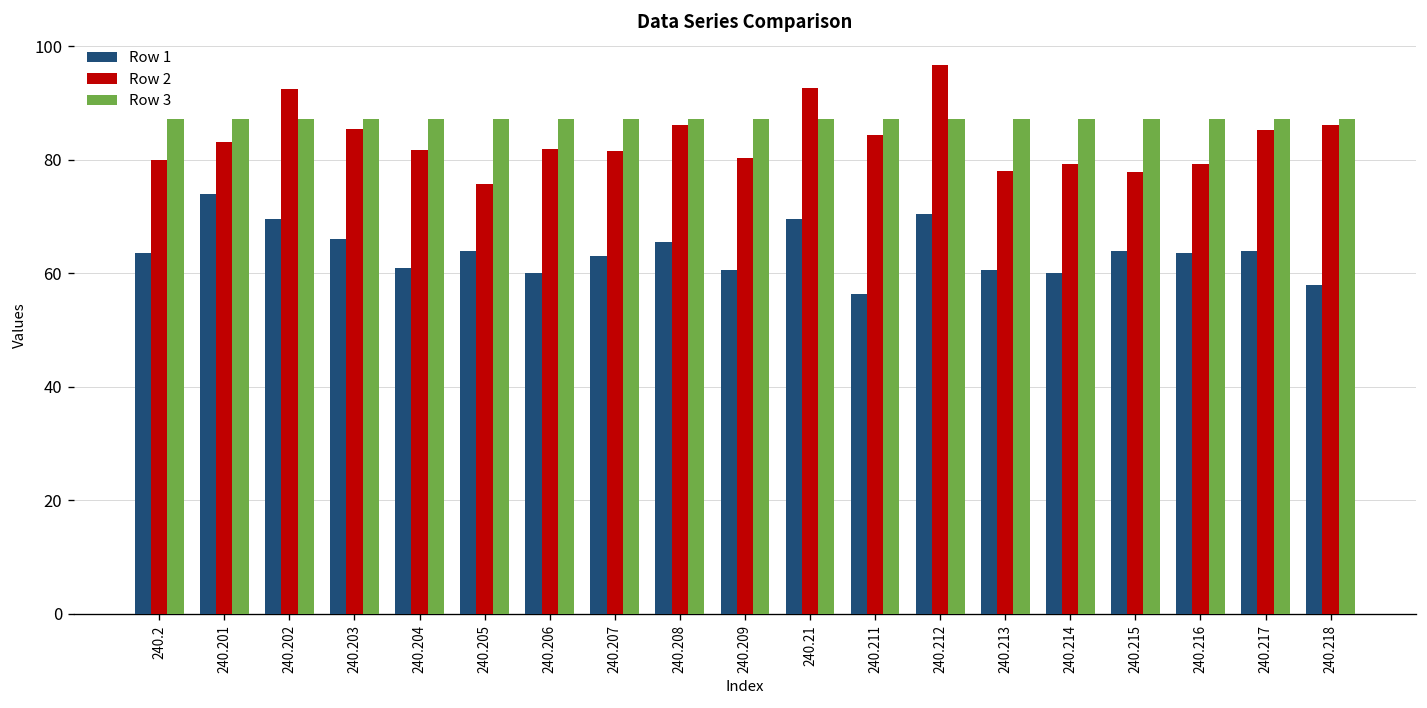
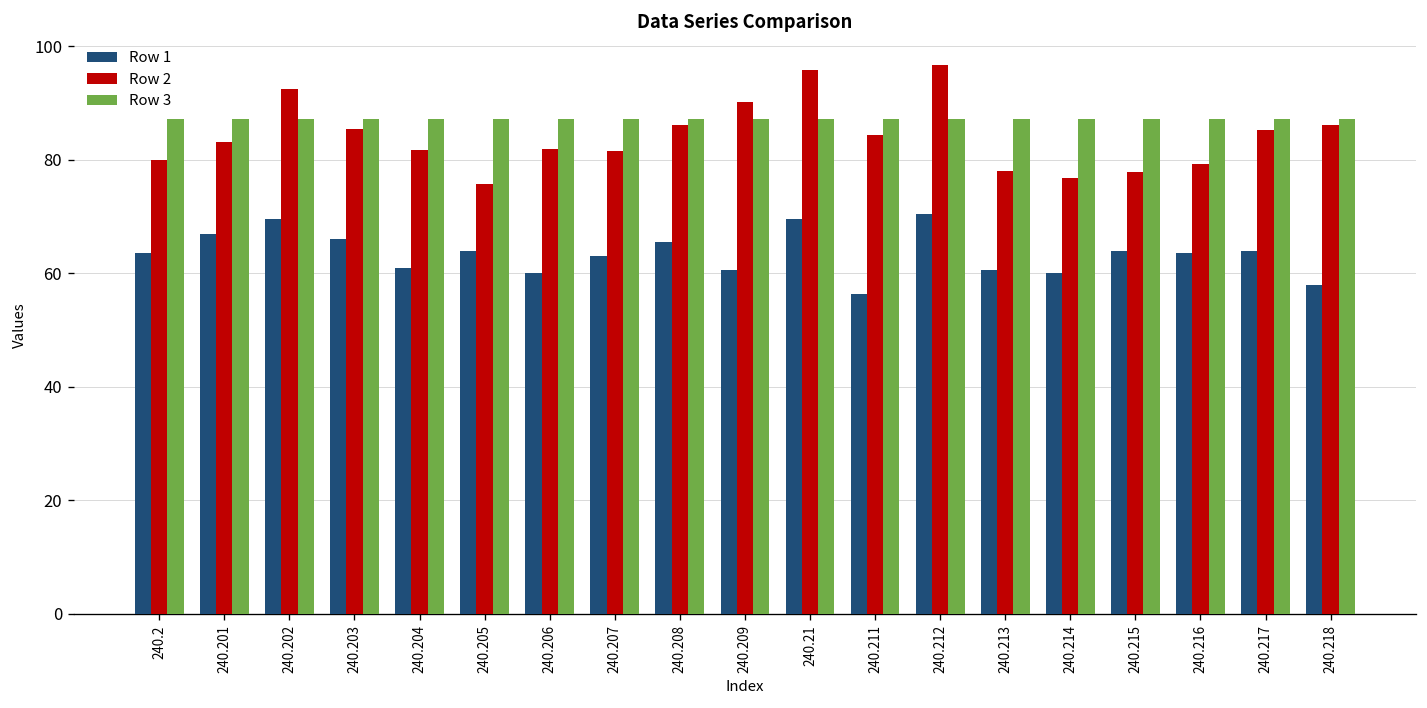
  {
    "Row 1": {
      "240.2": 64,
-     "240.201": 74,
+     "240.201": 67,
      "240.202": 70,
      "240.203": 66,
      "240.204": 61,
      "240.205": 64,
      "240.206": 60,
      "240.207": 63,
      "240.208": 66,
      "240.209": 61,
      "240.21": 70,
      "240.211": 56,
      "240.212": 71,
      "240.213": 61,
      "240.214": 60,
      "240.215": 64,
      "240.216": 64,
      "240.217": 64,
      "240.218": 58
    },
    "Row 2": {
      "240.2": 80,
      "240.201": 83,
      "240.202": 93,
      "240.203": 86,
      "240.204": 82,
      "240.205": 76,
      "240.206": 82,
      "240.207": 82,
      "240.208": 86,
-     "240.209": 80,
-     "240.21": 93,
+     "240.209": 90,
+     "240.21": 96,
      "240.211": 84,
      "240.212": 97,
      "240.213": 78,
-     "240.214": 79,
+     "240.214": 77,
      "240.215": 78,
      "240.216": 79,
      "240.217": 85,
      "240.218": 86
    },
    "Row 3": {
      "240.2": 87,
      "240.201": 87,
      "240.202": 87,
      "240.203": 87,
      "240.204": 87,
      "240.205": 87,
      "240.206": 87,
      "240.207": 87,
      "240.208": 87,
      "240.209": 87,
      "240.21": 87,
      "240.211": 87,
      "240.212": 87,
      "240.213": 87,
      "240.214": 87,
      "240.215": 87,
      "240.216": 87,
      "240.217": 87,
      "240.218": 87
    }
  }
